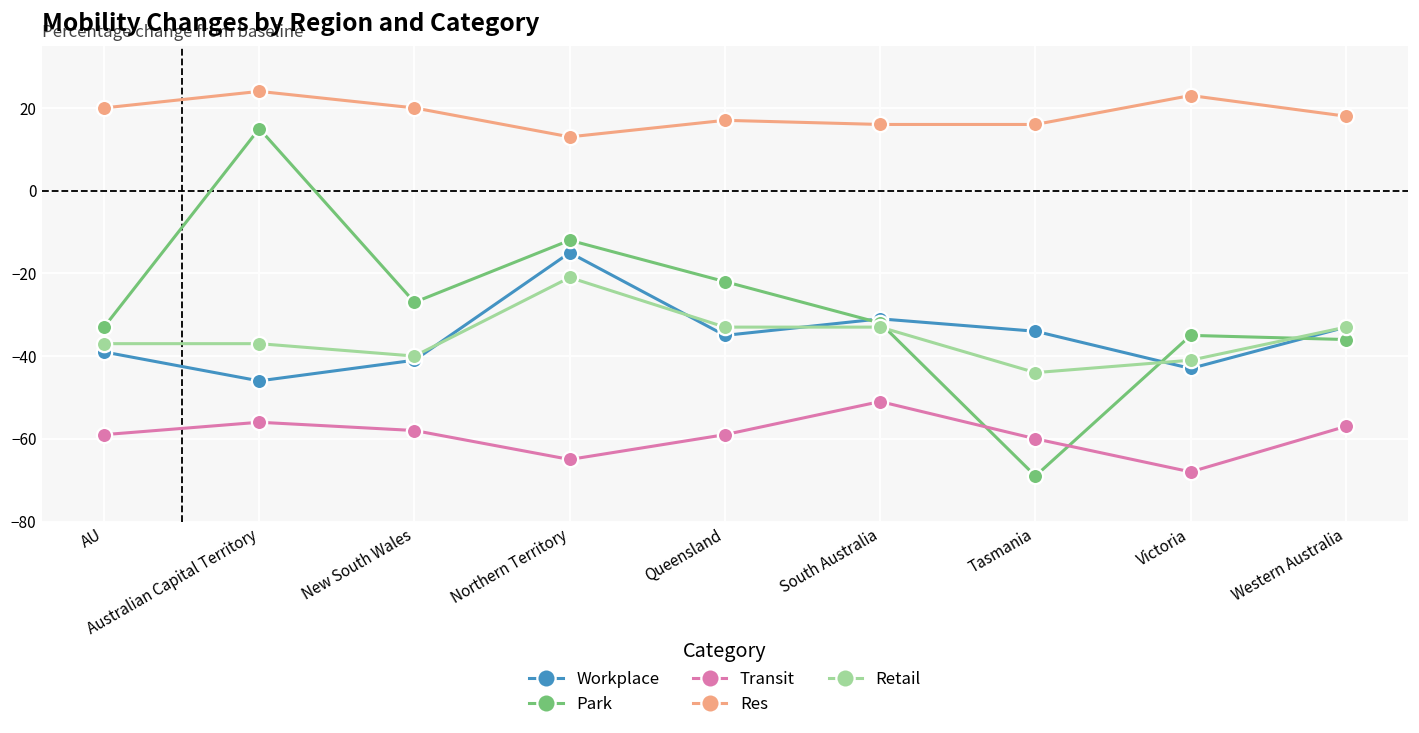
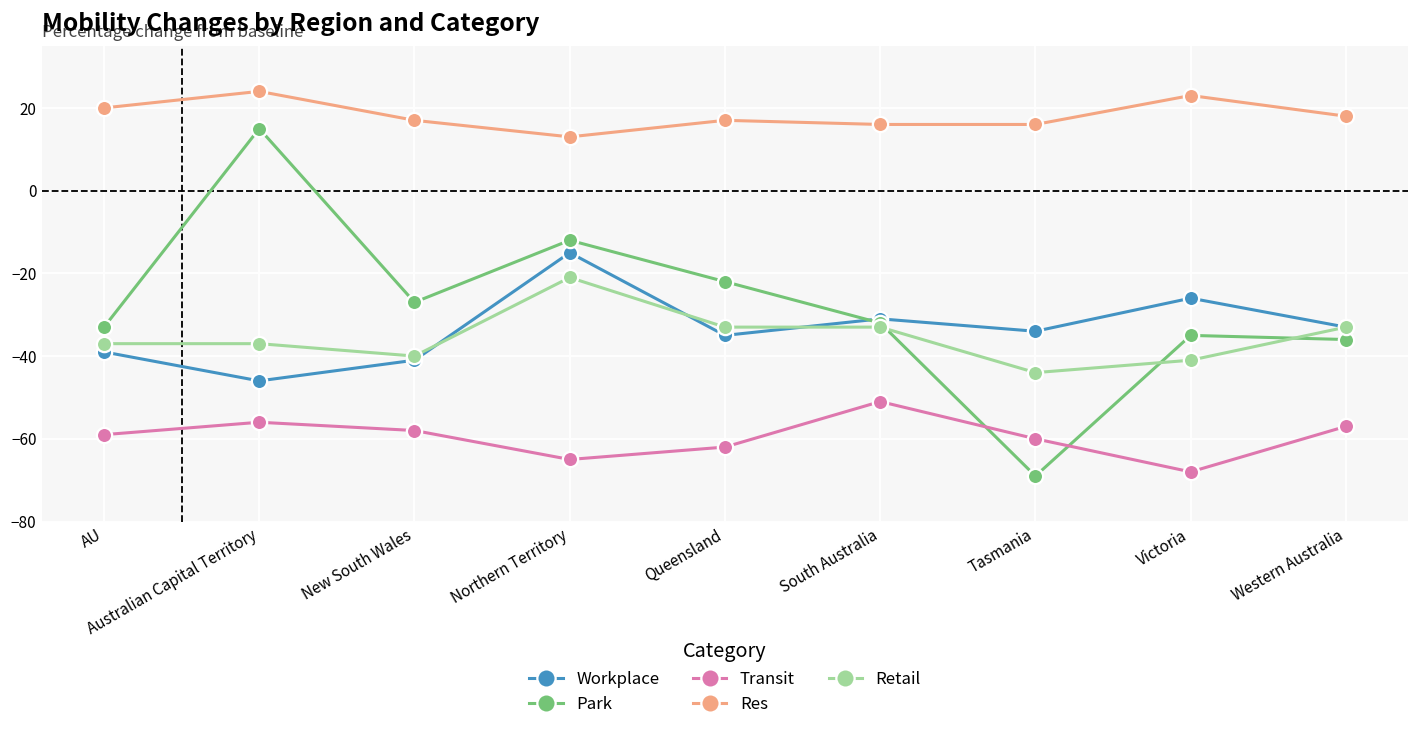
  {
    "Workplace": {
      "AU": -39,
      "Australian Capital Territory": -46,
      "New South Wales": -41,
      "Northern Territory": -15,
      "Queensland": -35,
      "South Australia": -31,
      "Tasmania": -34,
-     "Victoria": -43
+     "Victoria": -26
    },
    "Park": {
      "AU": -33,
      "Australian Capital Territory": 15,
      "New South Wales": -27,
      "Northern Territory": -12,
      "Queensland": -22,
      "South Australia": -32,
      "Tasmania": -69,
      "Victoria": -35,
      "Western Australia": -36
    },
    "Transit": {
      "AU": -59,
      "Australian Capital Territory": -56,
      "New South Wales": -58,
      "Northern Territory": -65,
-     "Queensland": -59,
+     "Queensland": -62,
      "South Australia": -51,
      "Tasmania": -60,
      "Victoria": -68,
      "Western Australia": -57
    },
    "Res": {
      "AU": 20,
      "Australian Capital Territory": 24,
-     "New South Wales": 20,
+     "New South Wales": 17,
      "Northern Territory": 13,
      "Queensland": 17,
      "South Australia": 16,
      "Tasmania": 16,
      "Victoria": 23,
      "Western Australia": 18
    },
    "Retail": {
      "AU": -37,
      "Australian Capital Territory": -37,
      "New South Wales": -40,
      "Northern Territory": -21,
      "Queensland": -33,
      "South Australia": -33,
      "Tasmania": -44,
      "Victoria": -41
    }
  }
